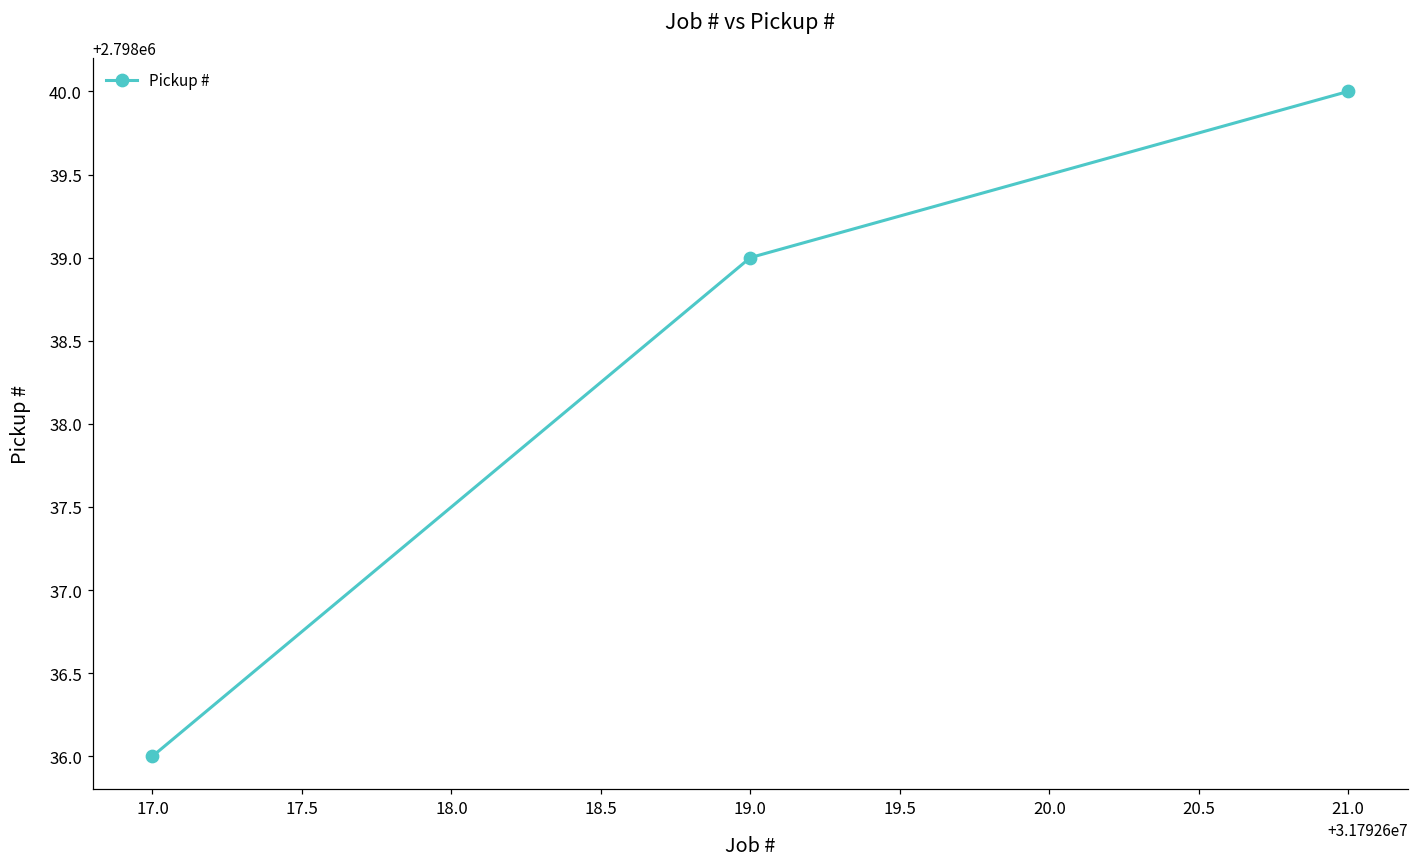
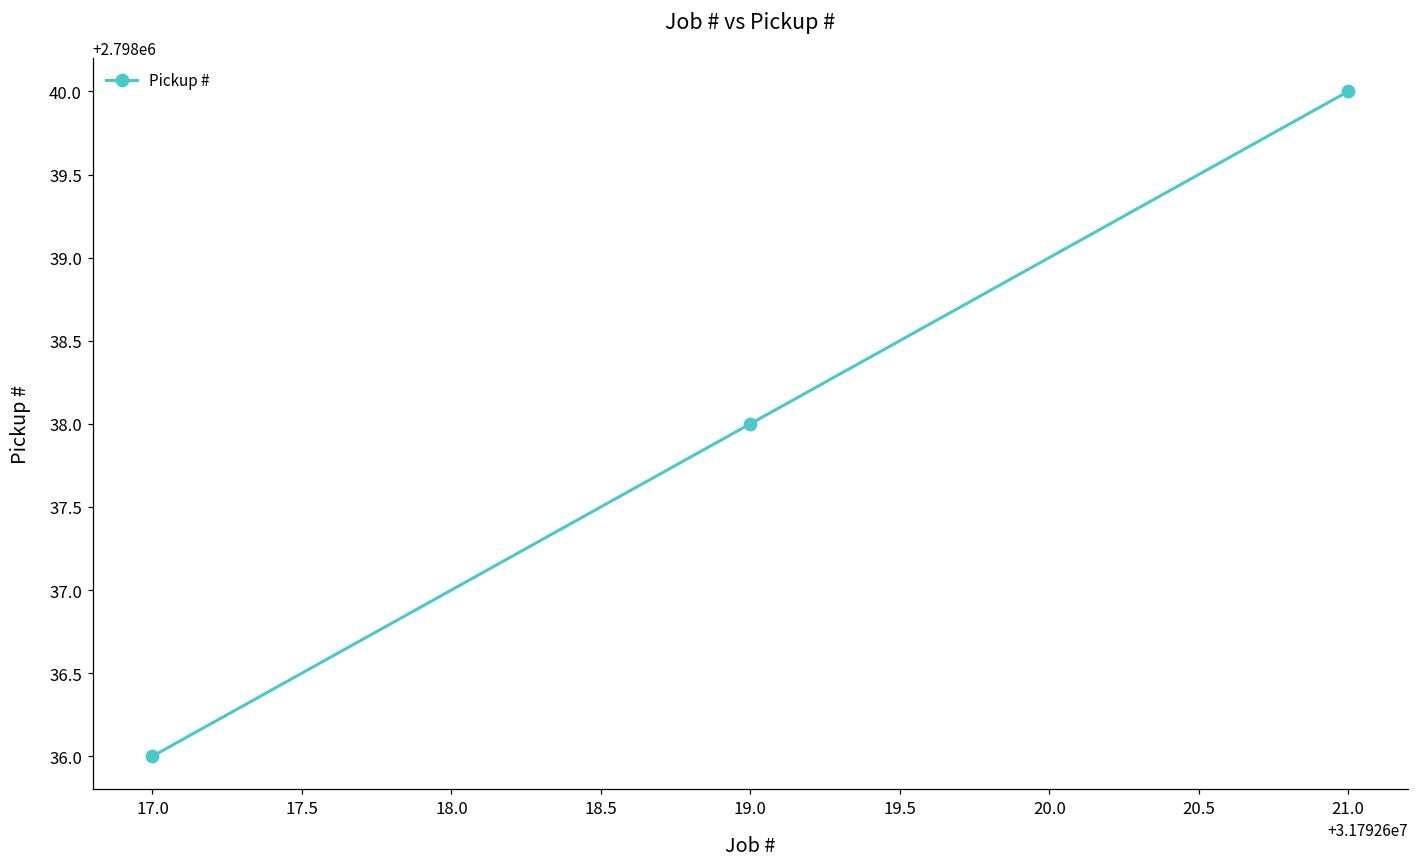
  {
    "17.0": 2798036,
-   "19.0": 2798039,
+   "19.0": 2798038,
    "21.0": 2798040
  }
